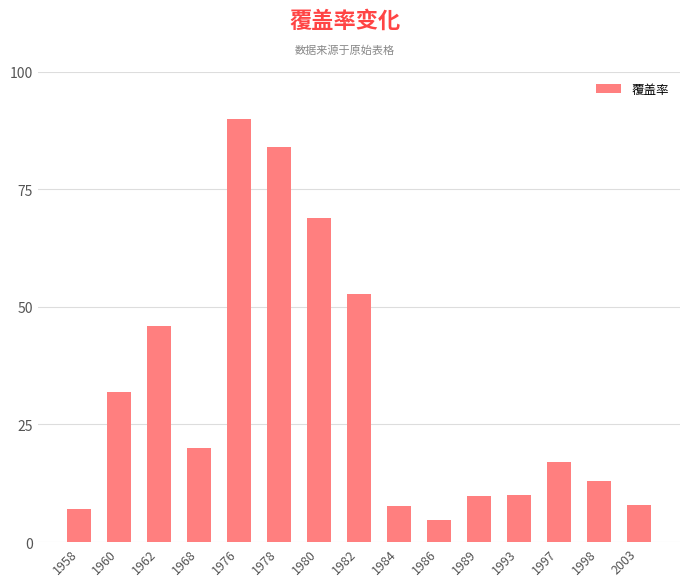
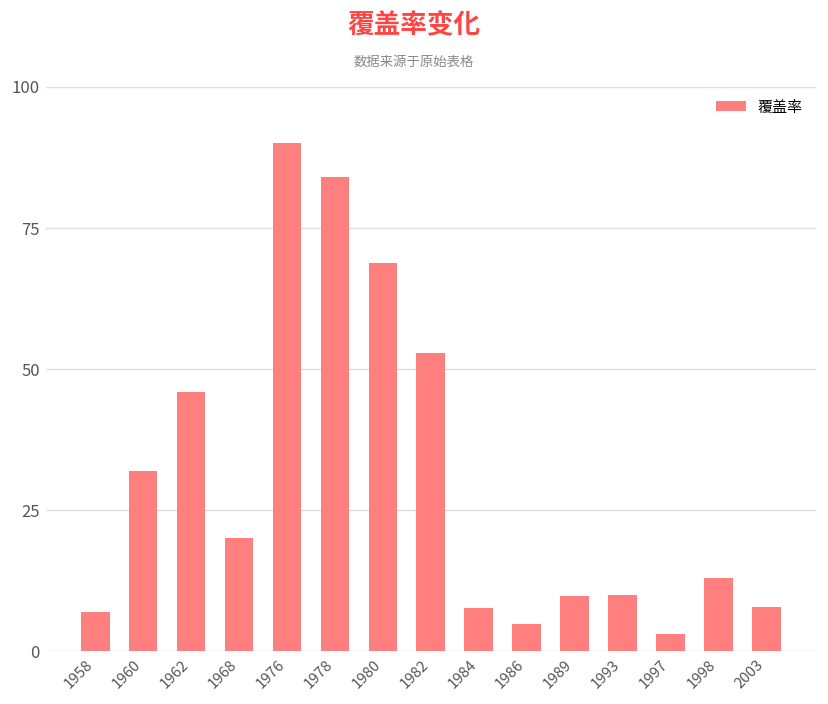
  {
    "1958": 7,
    "1960": 32,
    "1962": 46,
    "1968": 20,
    "1976": 90,
    "1978": 84,
    "1980": 69,
    "1982": 53,
    "1984": 8,
    "1986": 5,
    "1989": 10,
    "1993": 10,
-   "1997": 17,
+   "1997": 3,
    "1998": 13,
    "2003": 8
  }
